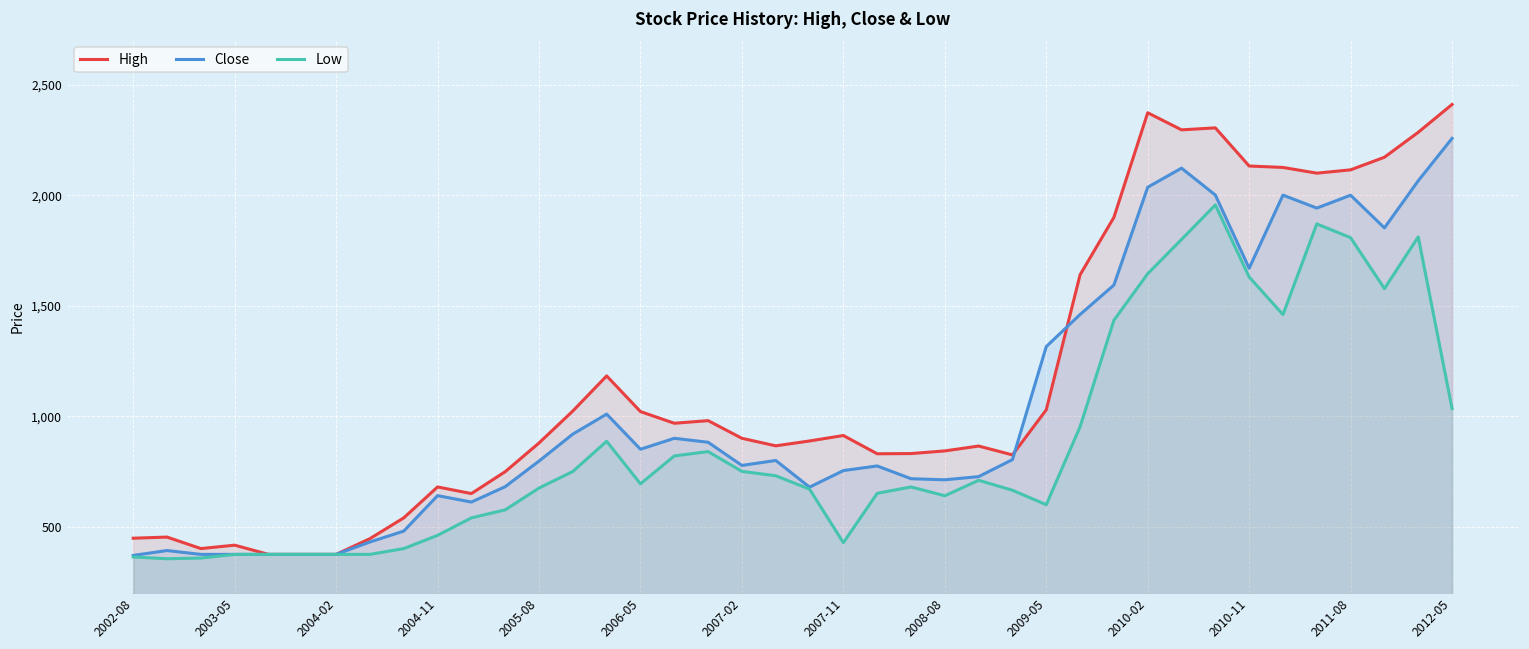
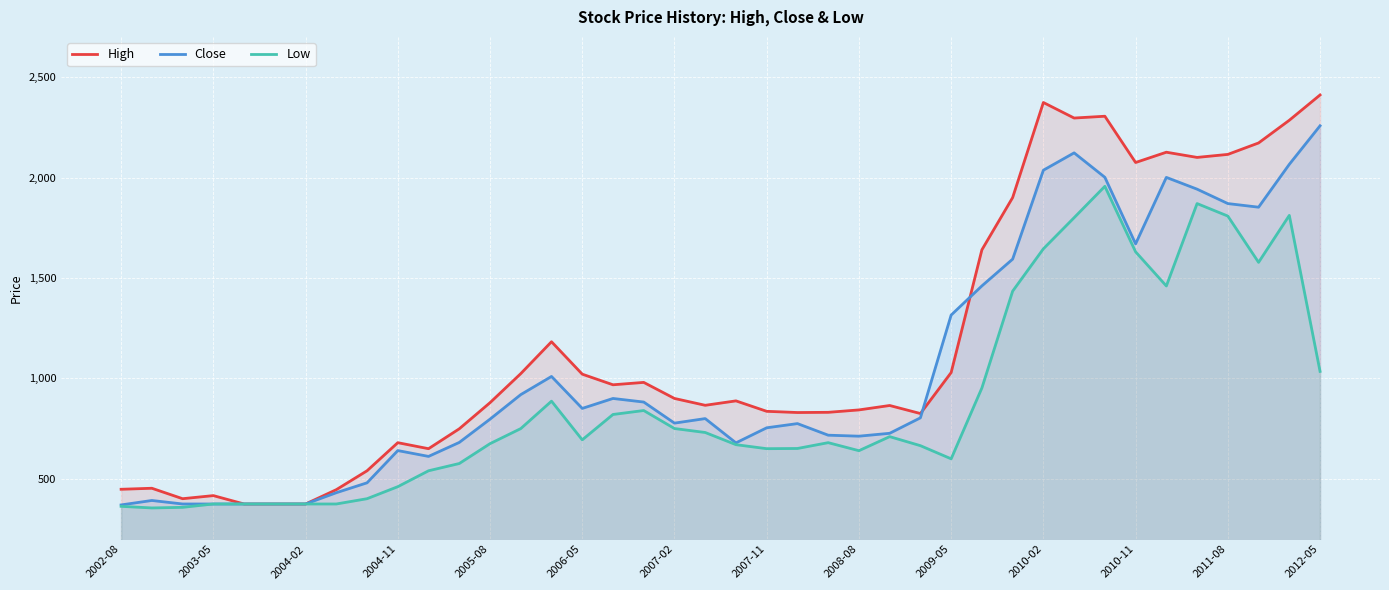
  {
    "High": {
      "2002-08": "450",
      "2003-05": "420",
      "2004-11": "680",
      "2005-08": "880",
      "2006-05": "1,020",
      "2007-02": "900",
-     "2007-11": "910",
+     "2007-11": "840",
      "2008-08": "840",
      "2009-05": "1,030",
      "2010-02": "2,370",
-     "2010-11": "2,130",
+     "2010-11": "2,070",
      "2011-08": "2,120",
      "2012-05": "2,410"
    },
    "Close": {
      "2004-11": "640",
      "2005-08": "800",
      "2006-05": "850",
      "2007-02": "780",
      "2007-11": "750",
      "2008-08": "710",
      "2009-05": "1,320",
      "2010-02": "2,040",
      "2010-11": "1,670",
-     "2011-08": "2,000",
+     "2011-08": "1,870",
      "2012-05": "2,260"
    },
    "Low": {
      "2004-11": "460",
      "2005-08": "680",
      "2006-05": "690",
      "2007-02": "750",
-     "2007-11": "430",
+     "2007-11": "650",
      "2008-08": "640",
      "2009-05": "600",
      "2010-02": "1,650",
      "2010-11": "1,630",
      "2011-08": "1,810",
      "2012-05": "1,030"
    }
  }
